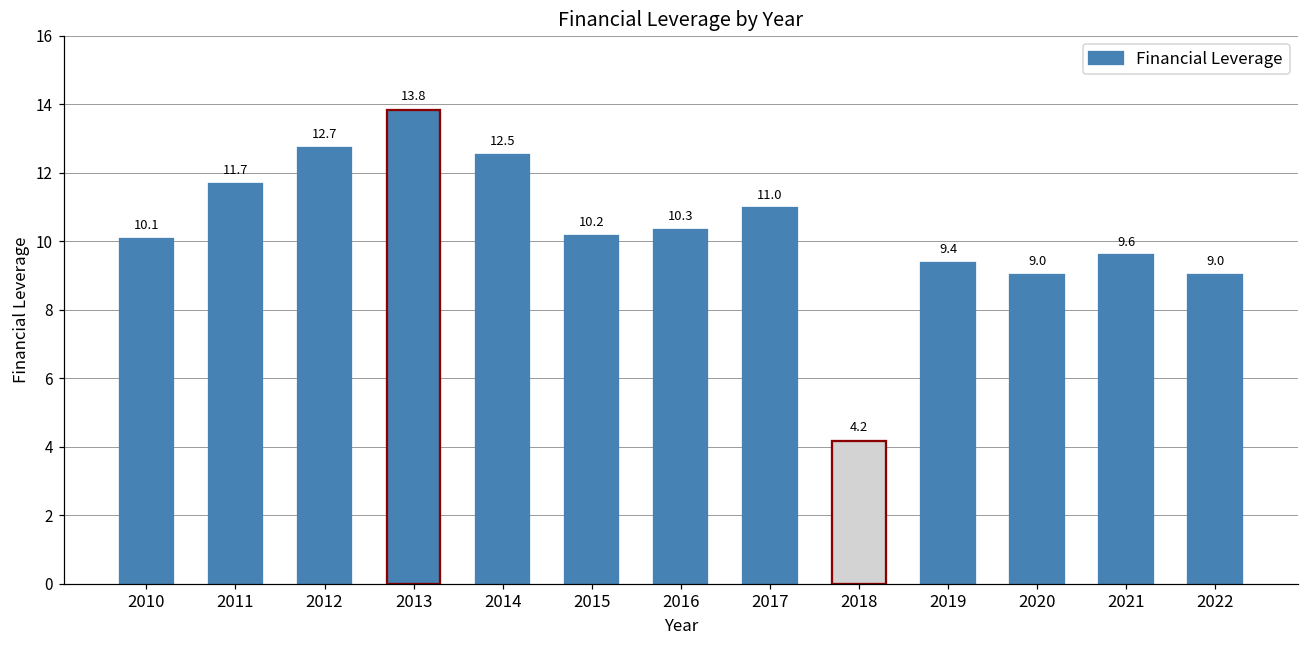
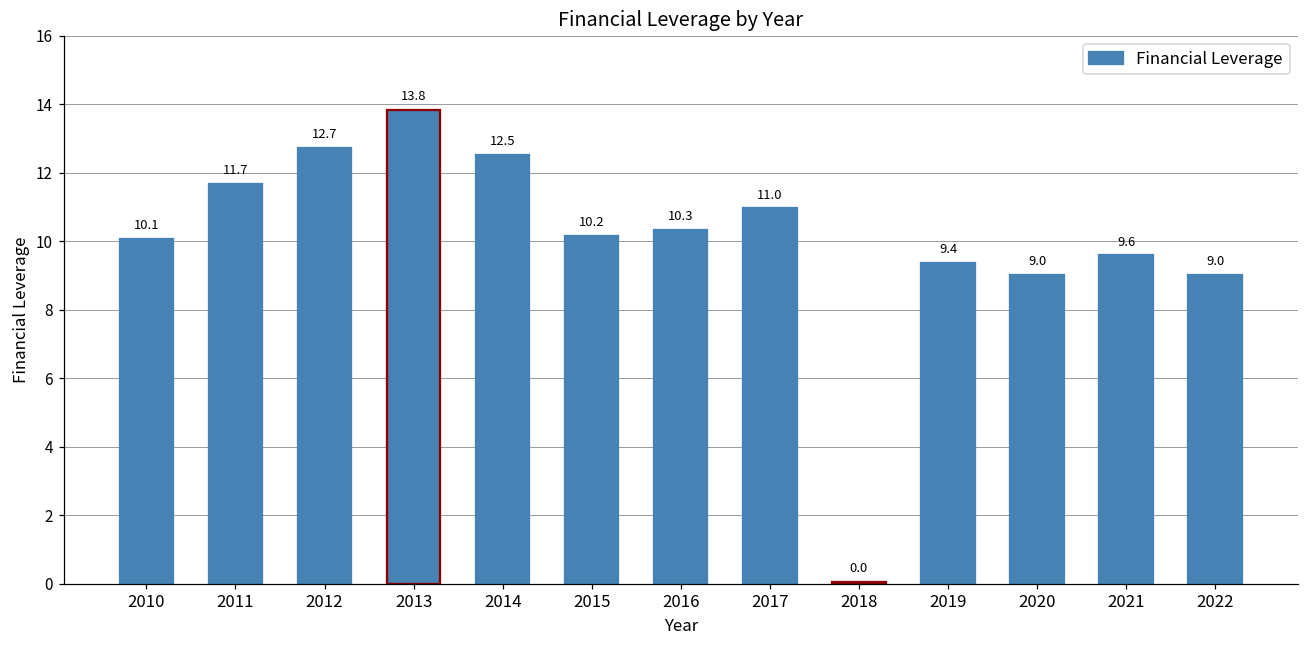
  {
    "2010": 10.1,
    "2011": 11.7,
    "2012": 12.7,
    "2013": 13.8,
    "2014": 12.5,
    "2015": 10.2,
    "2016": 10.3,
    "2017": 11.0,
-   "2018": 4.2,
+   "2018": 0.0,
    "2019": 9.4,
    "2020": 9.0,
    "2021": 9.6,
    "2022": 9.0
  }
